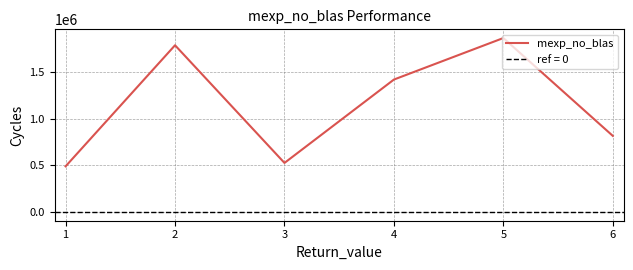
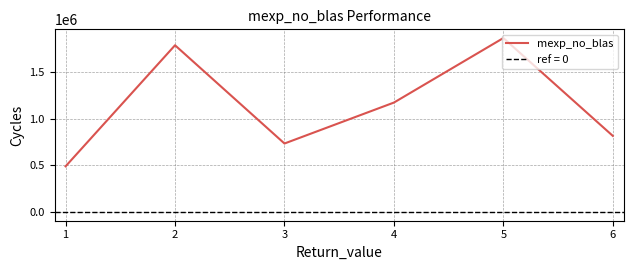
  {
    "1": 500000,
    "2": 1800000,
-   "3": 500000,
-   "4": 1400000,
+   "3": 700000,
+   "4": 1200000,
    "6": 800000
  }
